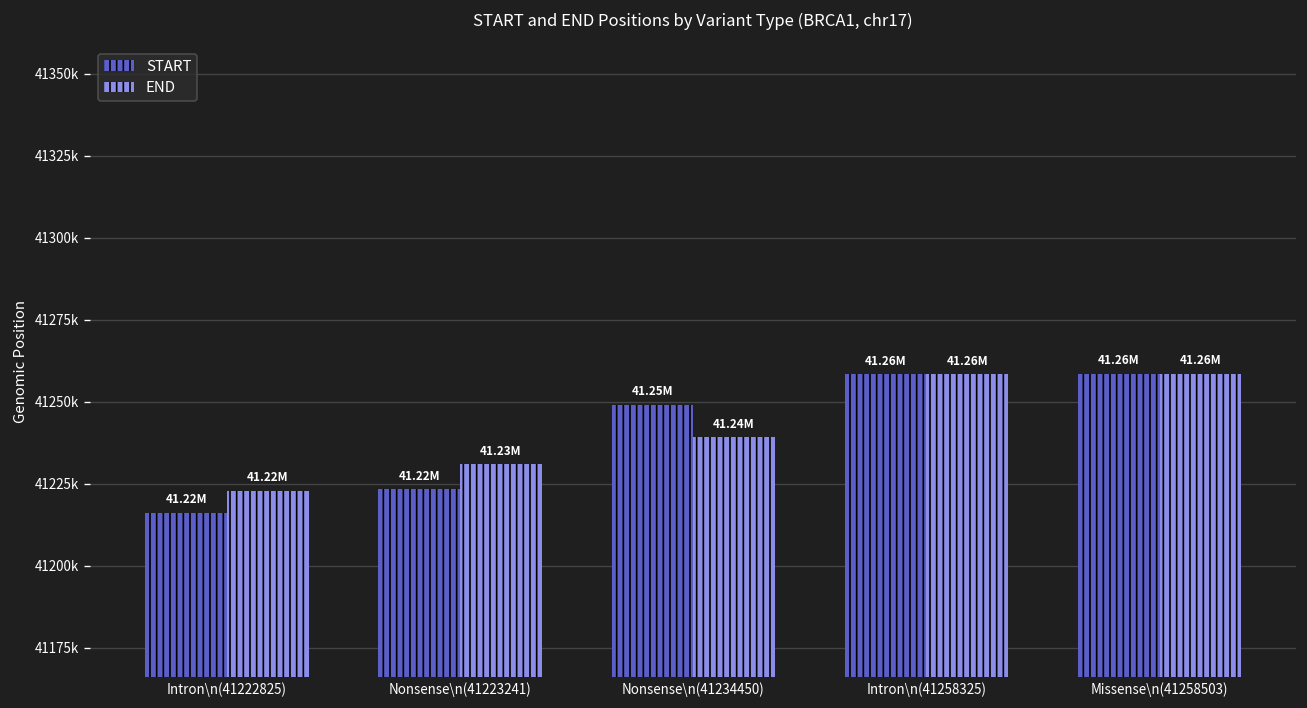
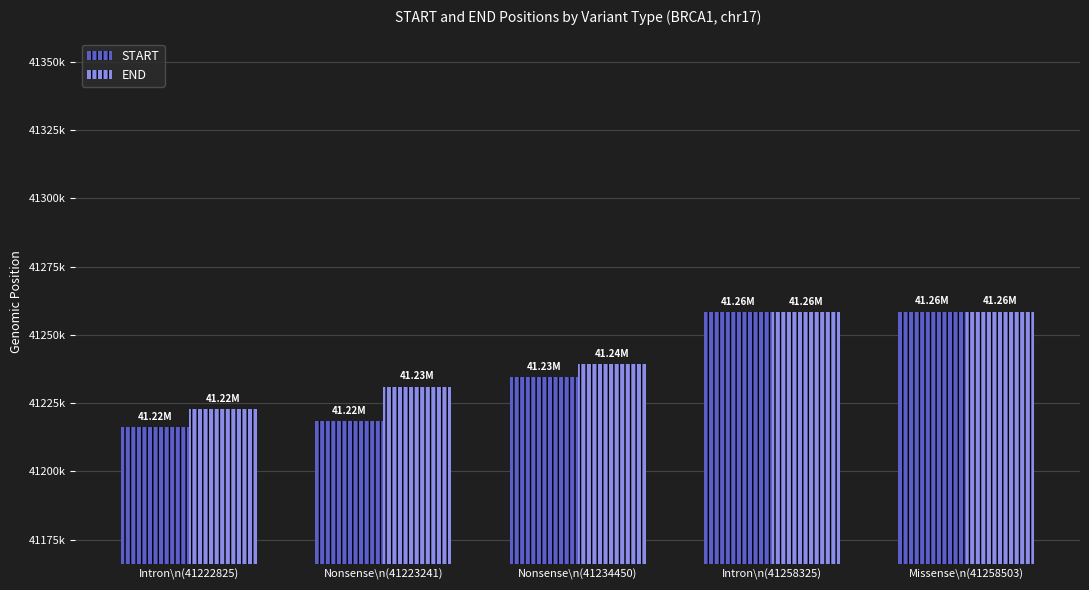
  {
    "START": {
      "Intron\\n(41222825)": "41.22M",
-     "Nonsense\\n(41223241)": "41223000",
-     "Nonsense\\n(41234450)": "41.25M",
+     "Nonsense\\n(41223241)": "41218000",
+     "Nonsense\\n(41234450)": "41.23M",
      "Intron\\n(41258325)": "41.26M",
      "Missense\\n(41258503)": "41.26M"
    },
    "END": {
      "Intron\\n(41222825)": "41.22M",
      "Nonsense\\n(41223241)": "41.23M",
      "Nonsense\\n(41234450)": "41.24M",
      "Intron\\n(41258325)": "41.26M",
      "Missense\\n(41258503)": "41.26M"
    }
  }
